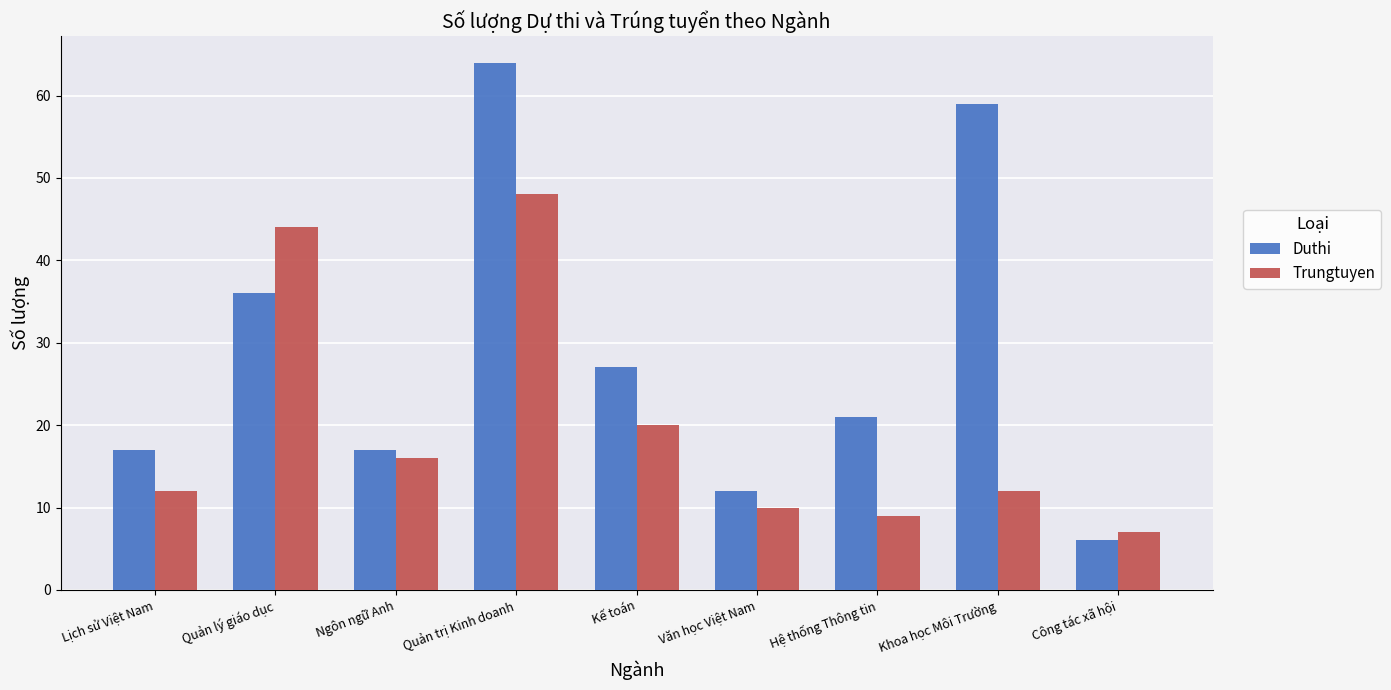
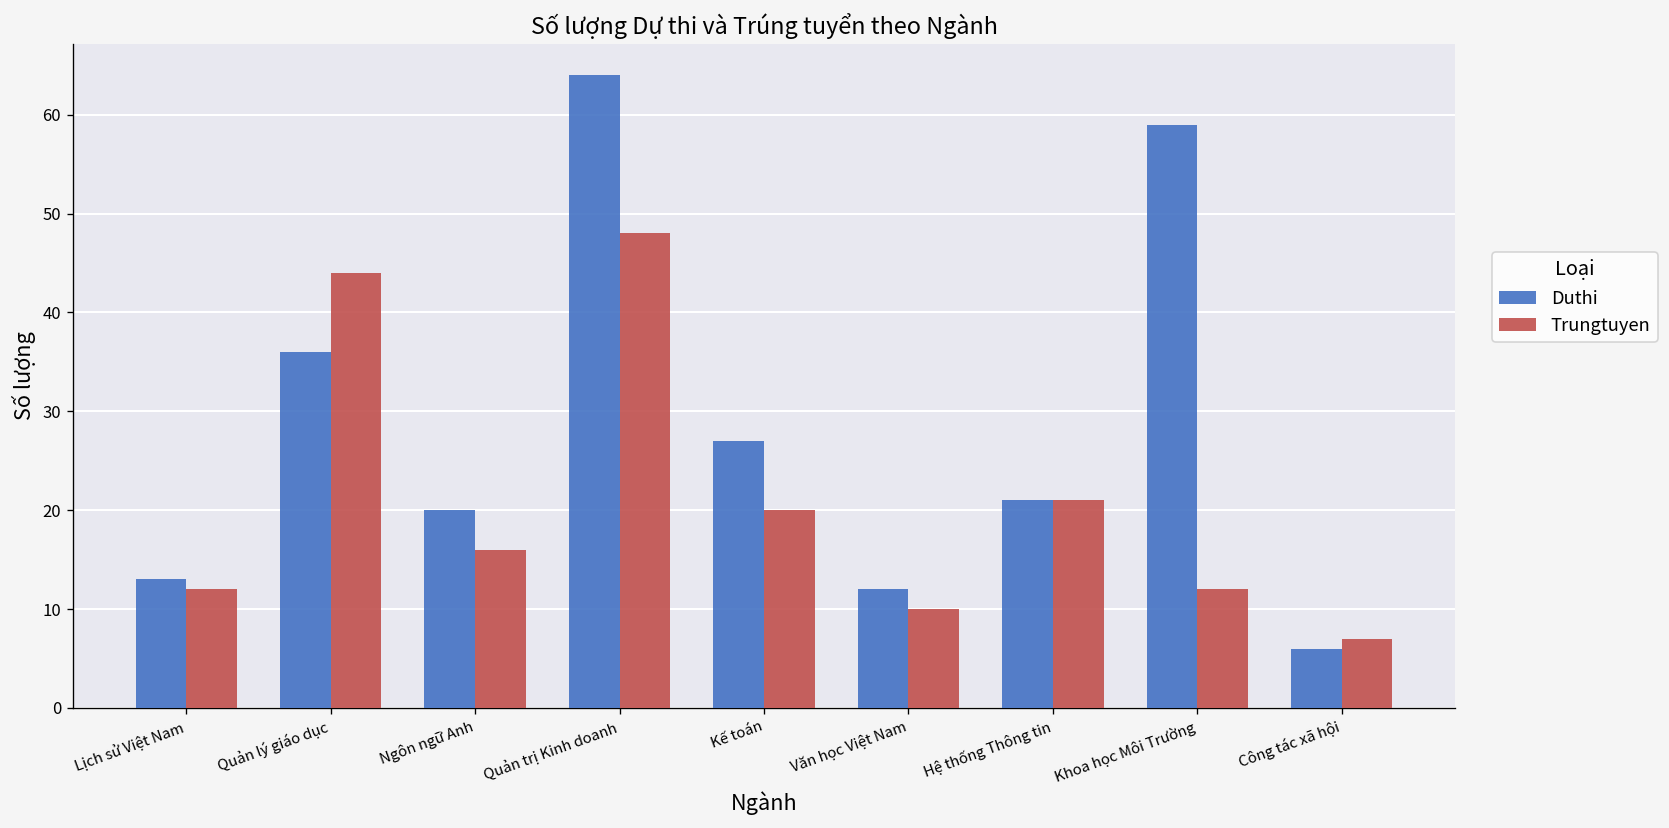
  {
    "Duthi": {
-     "Lịch sử Việt Nam": 17,
+     "Lịch sử Việt Nam": 13,
      "Quản lý giáo dục": 36,
-     "Ngôn ngữ Anh": 17,
+     "Ngôn ngữ Anh": 20,
      "Quản trị Kinh doanh": 64,
      "Kế toán": 27,
      "Văn học Việt Nam": 12,
      "Hệ thống Thông tin": 21,
      "Khoa học Môi Trường": 59,
      "Công tác xã hội": 6
    },
    "Trungtuyen": {
      "Lịch sử Việt Nam": 12,
      "Quản lý giáo dục": 44,
      "Ngôn ngữ Anh": 16,
      "Quản trị Kinh doanh": 48,
      "Kế toán": 20,
      "Văn học Việt Nam": 10,
-     "Hệ thống Thông tin": 9,
+     "Hệ thống Thông tin": 21,
      "Khoa học Môi Trường": 12,
      "Công tác xã hội": 7
    }
  }
